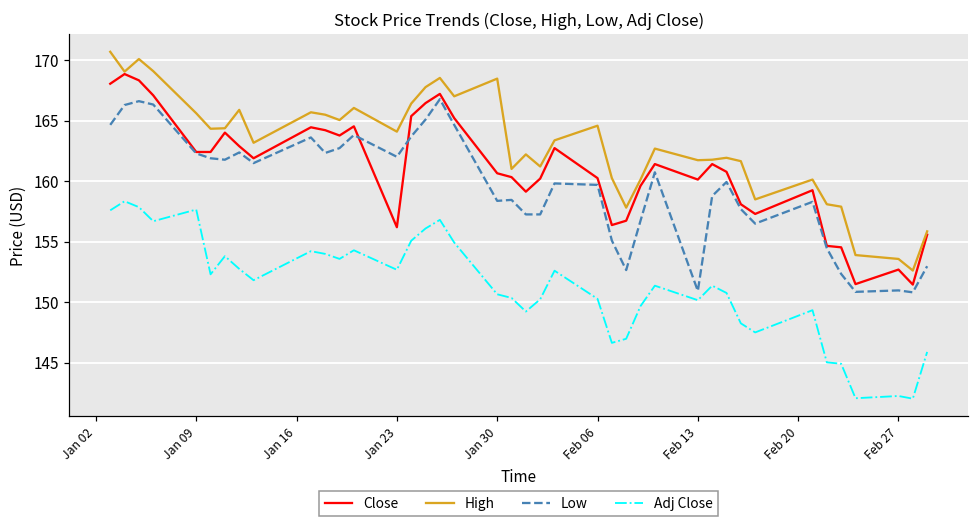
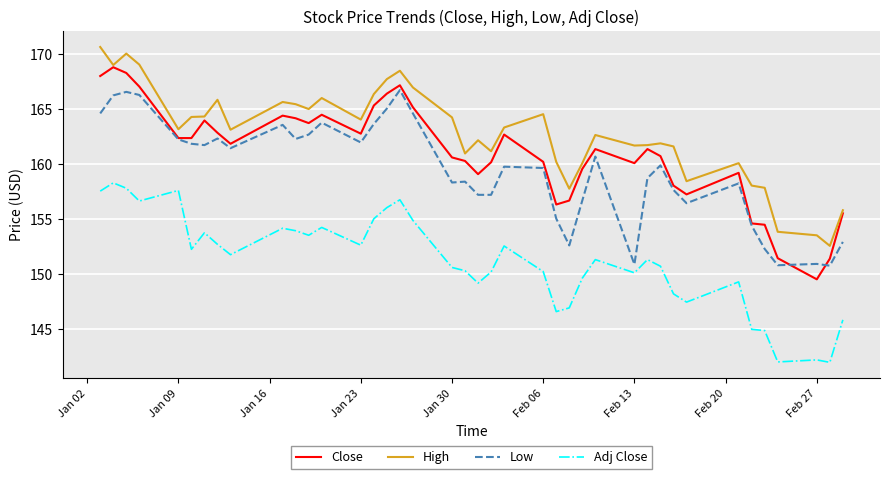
  {
    "Close": {
-     "Jan 23": 156.2,
+     "Jan 23": 162.8,
      "Jan 30": 160.6,
      "Feb 06": 160.2,
      "Feb 13": 160.1,
-     "Feb 27": 152.7
+     "Feb 27": 149.6
    },
    "High": {
-     "Jan 09": 165.6,
+     "Jan 09": 163.2,
      "Jan 23": 164.1,
-     "Jan 30": 168.5,
+     "Jan 30": 164.3,
      "Feb 06": 164.6,
      "Feb 13": 161.7,
      "Feb 27": 153.6
    },
    "Low": {
      "Jan 23": 162.0,
      "Jan 30": 158.4,
      "Feb 06": 159.7,
      "Feb 13": 150.9,
      "Feb 27": 151.0
    },
    "Adj Close": {
      "Jan 09": 157.6,
      "Jan 23": 152.7,
      "Jan 30": 150.6,
      "Feb 06": 150.3,
      "Feb 13": 150.2,
      "Feb 27": 142.2
    }
  }
